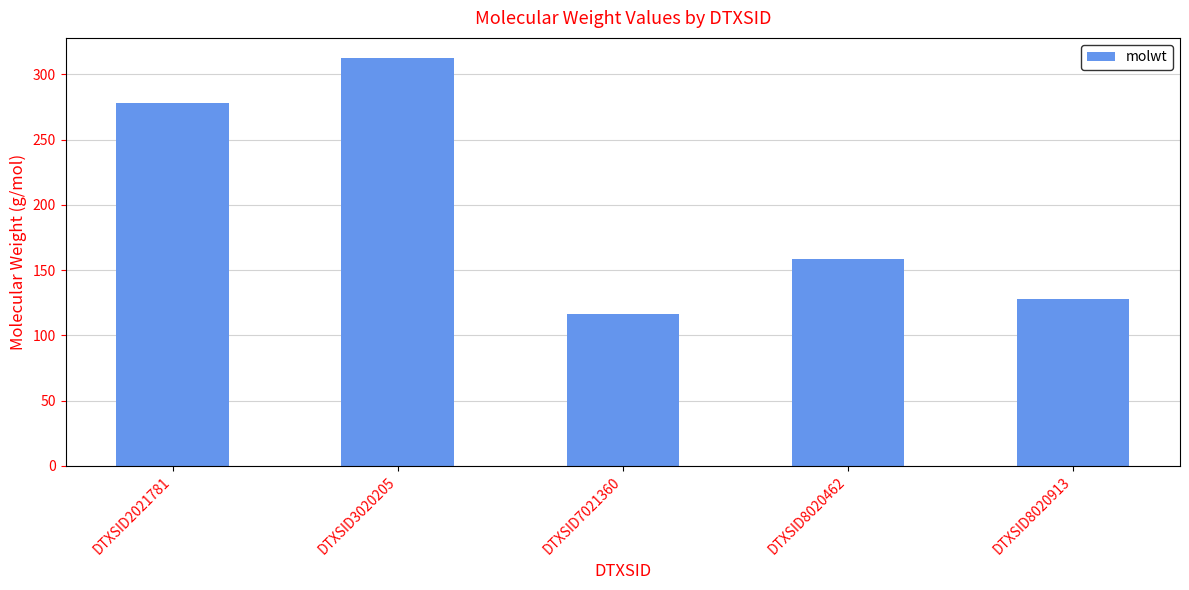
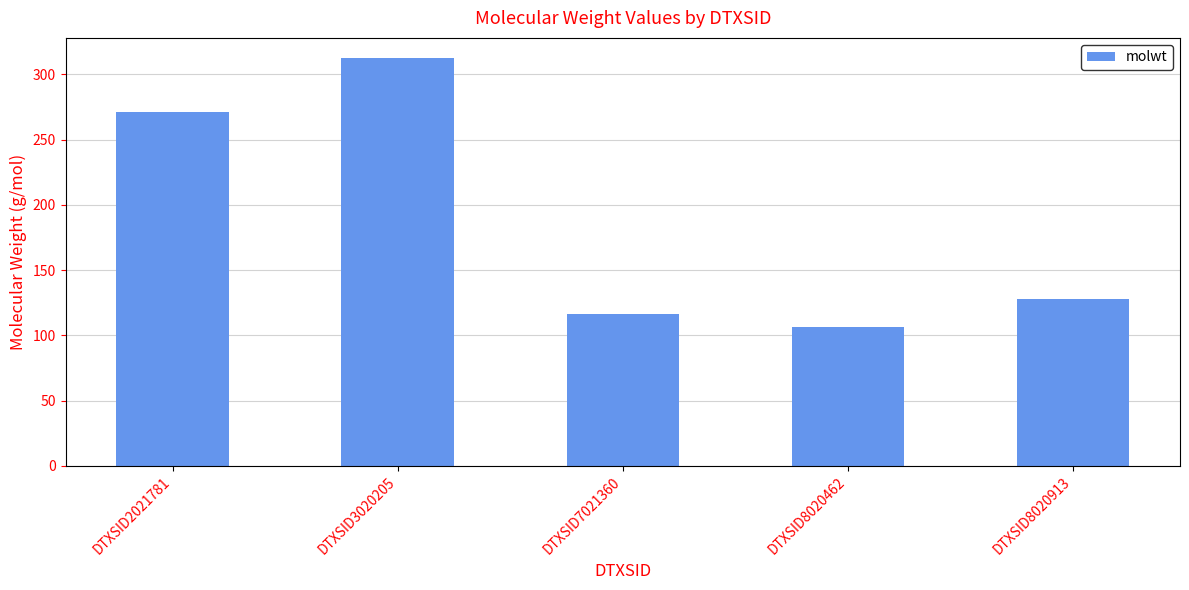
  {
-   "DTXSID2021781": 278,
+   "DTXSID2021781": 271,
    "DTXSID3020205": 312,
    "DTXSID7021360": 116,
-   "DTXSID8020462": 158,
+   "DTXSID8020462": 106,
    "DTXSID8020913": 128
  }
